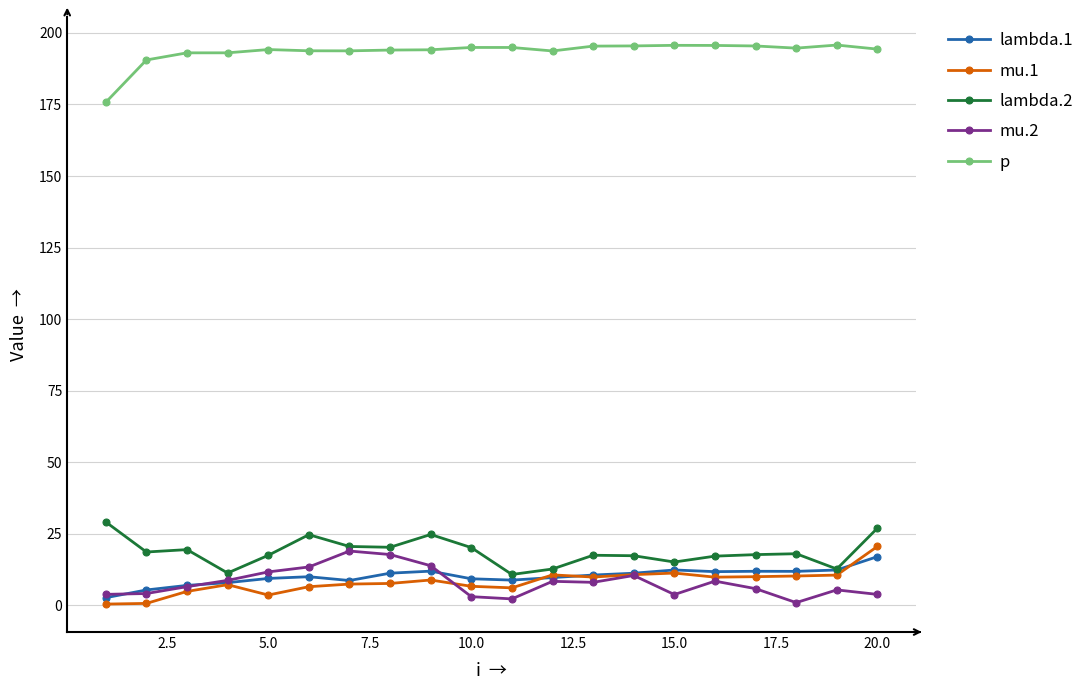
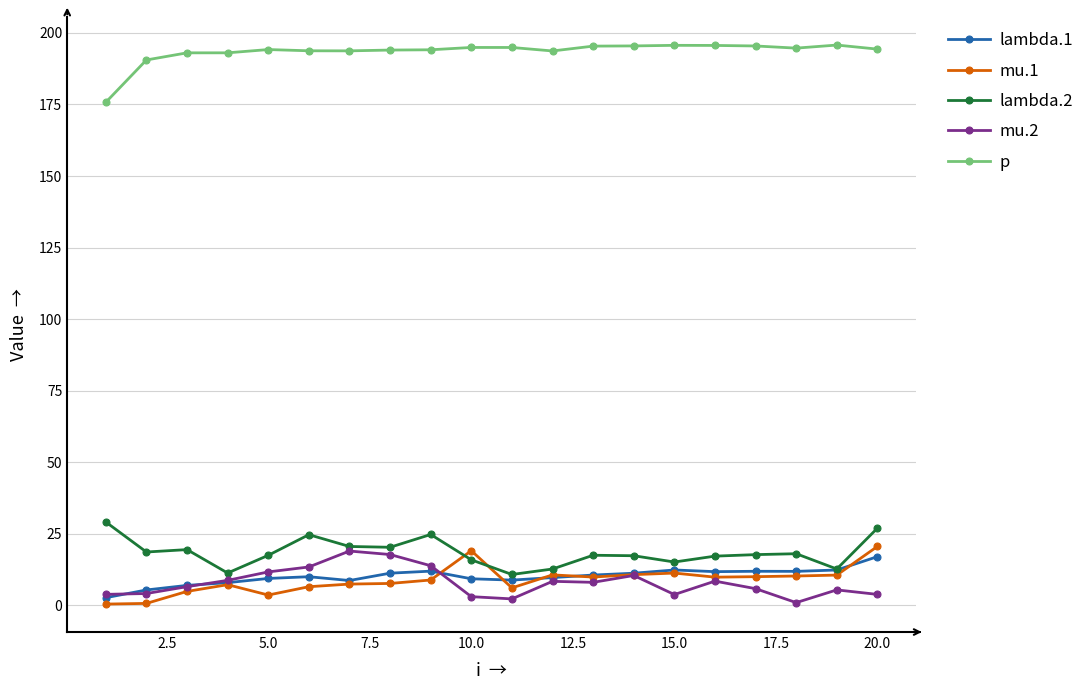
  {
    "lambda.1": {
      "5.0": 9,
      "10.0": 9,
      "15.0": 12,
      "20.0": 17
    },
    "mu.1": {
      "5.0": 4,
-     "10.0": 7,
+     "10.0": 19,
      "15.0": 11,
      "20.0": 21
    },
    "lambda.2": {
      "5.0": 18,
-     "10.0": 20,
+     "10.0": 16,
      "15.0": 15,
      "20.0": 27
    },
    "mu.2": {
      "5.0": 12,
      "10.0": 3,
      "15.0": 4,
      "20.0": 4
    },
    "p": {
      "5.0": 194,
      "10.0": 195,
      "15.0": 196,
      "20.0": 194
    }
  }
